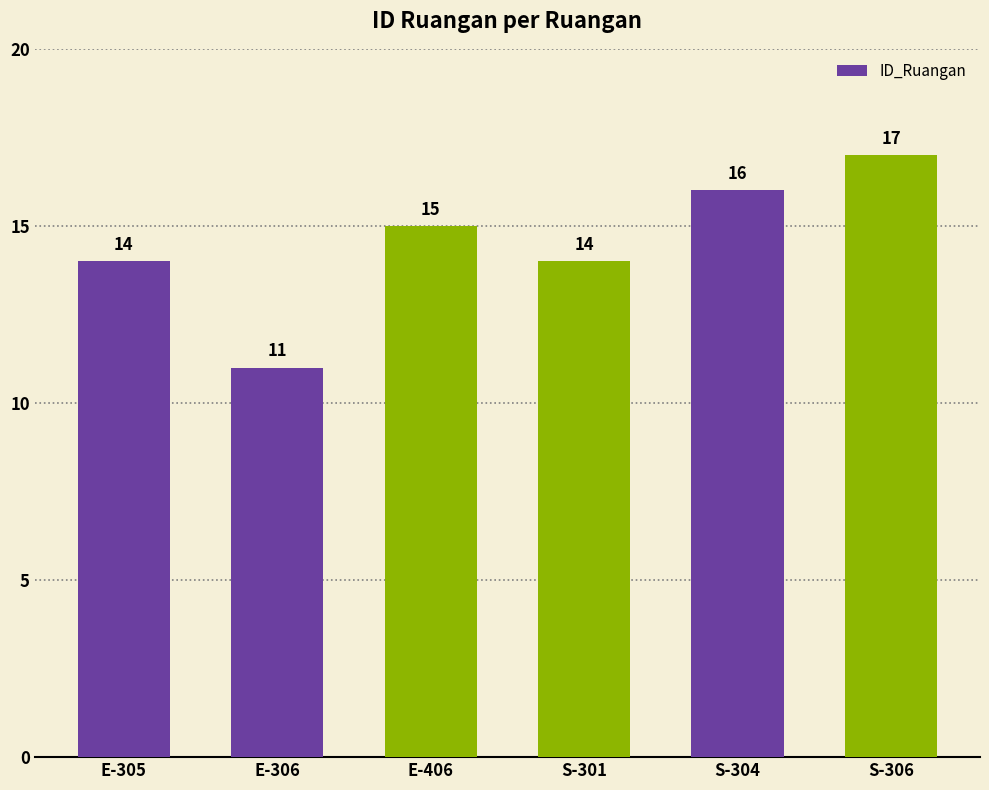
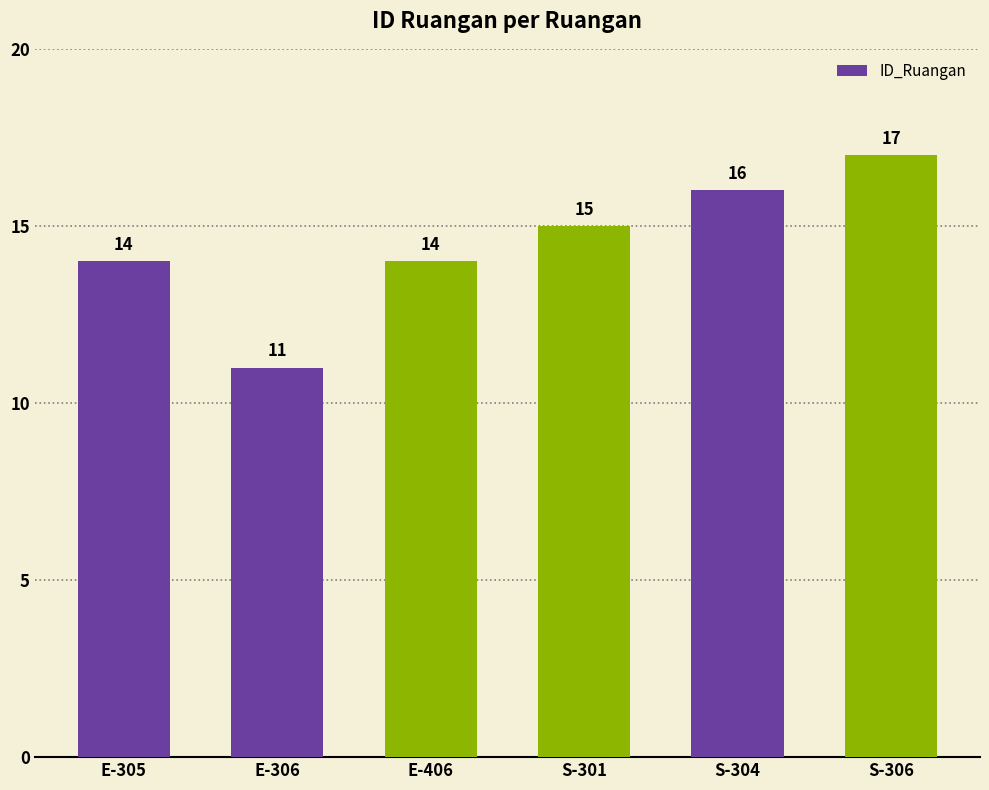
  {
    "E-305": 14,
    "E-306": 11,
-   "E-406": 15,
-   "S-301": 14,
+   "E-406": 14,
+   "S-301": 15,
    "S-304": 16,
    "S-306": 17
  }
